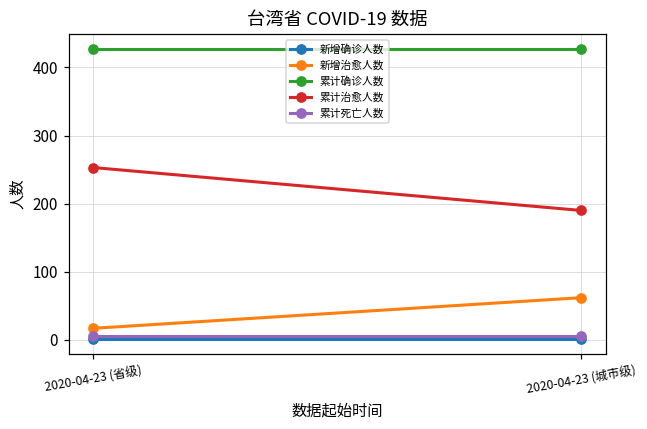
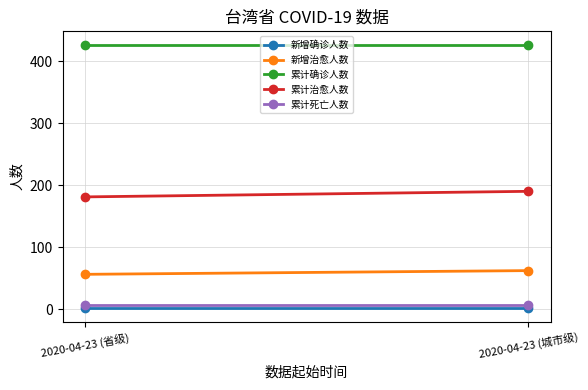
  {
    "新增确诊人数": {
      "2020-04-23 (省级)": 0,
      "2020-04-23 (城市级)": 0
    },
    "新增治愈人数": {
-     "2020-04-23 (省级)": 20,
+     "2020-04-23 (省级)": 60,
      "2020-04-23 (城市级)": 60
    },
    "累计确诊人数": {
      "2020-04-23 (省级)": 430,
      "2020-04-23 (城市级)": 430
    },
    "累计治愈人数": {
-     "2020-04-23 (省级)": 250,
+     "2020-04-23 (省级)": 180,
      "2020-04-23 (城市级)": 190
    },
    "累计死亡人数": {
      "2020-04-23 (省级)": 10,
      "2020-04-23 (城市级)": 10
    }
  }
